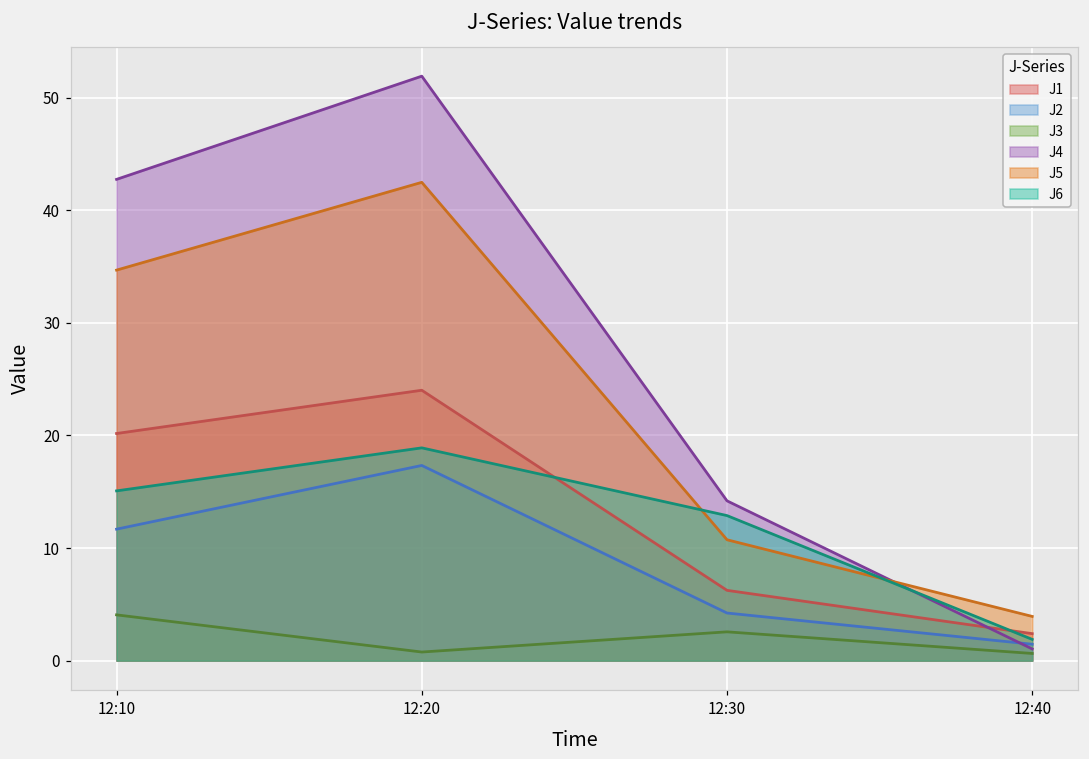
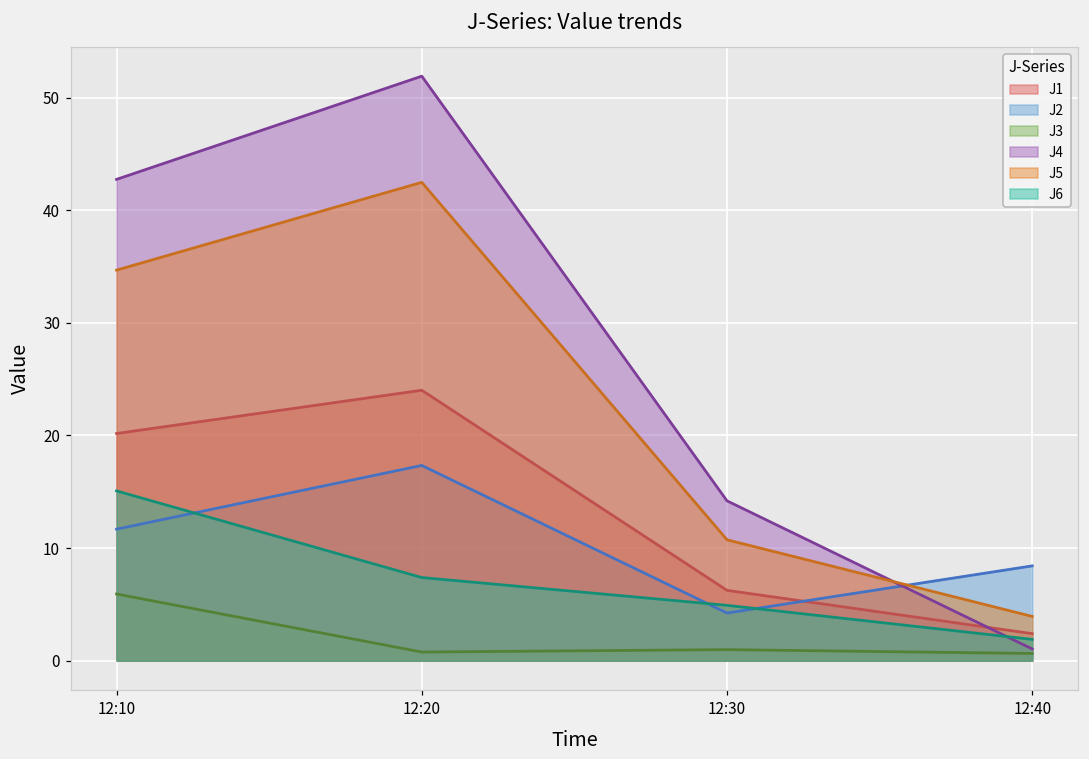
  {
    "J2": {
      "12:10": 11.7,
      "12:20": 17.3,
      "12:30": 4.2,
-     "12:40": 1.5
+     "12:40": 8.4
    },
    "J3": {
-     "12:10": 4.1,
+     "12:10": 5.9,
      "12:20": 0.8,
-     "12:30": 2.6,
+     "12:30": 1.0,
      "12:40": 0.6
    },
    "J4": {
      "12:10": 42.8,
      "12:20": 51.9,
      "12:30": 14.2,
      "12:40": 1.0
    },
    "J6": {
      "12:10": 15.1,
-     "12:20": 18.9,
-     "12:30": 12.9,
+     "12:20": 7.4,
+     "12:30": 4.9,
      "12:40": 1.9
    }
  }
